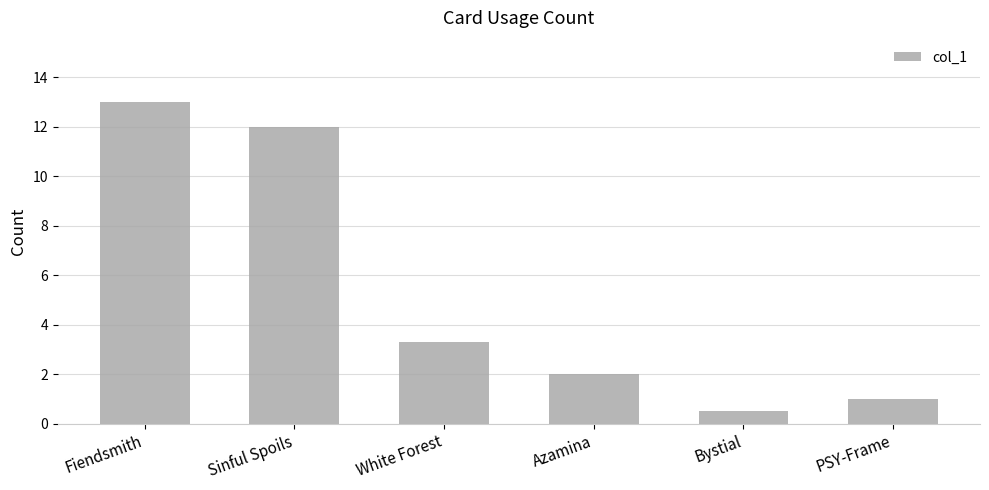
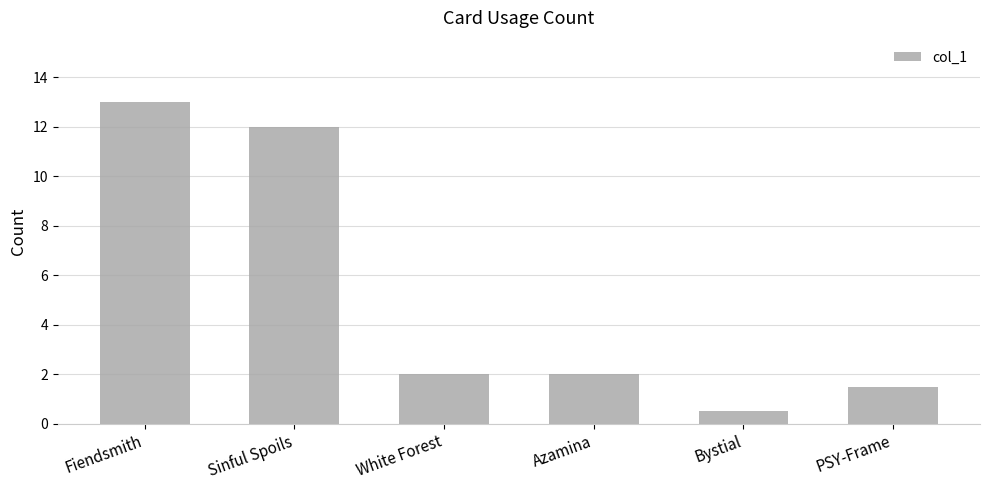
  {
    "Fiendsmith": 13.0,
    "Sinful Spoils": 12.0,
-   "White Forest": 3.3,
+   "White Forest": 2.0,
    "Azamina": 2.0,
    "Bystial": 0.5,
-   "PSY-Frame": 1.0
+   "PSY-Frame": 1.5
  }
